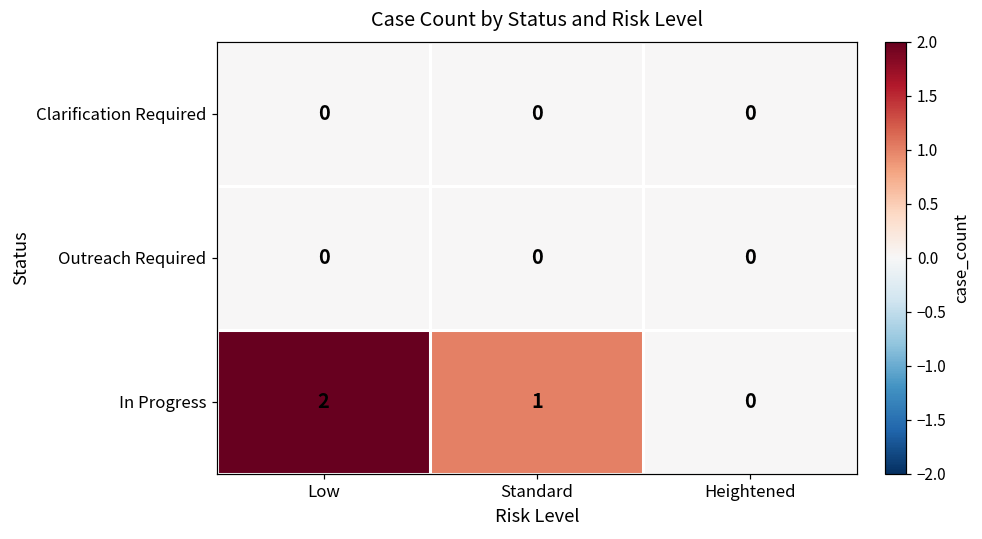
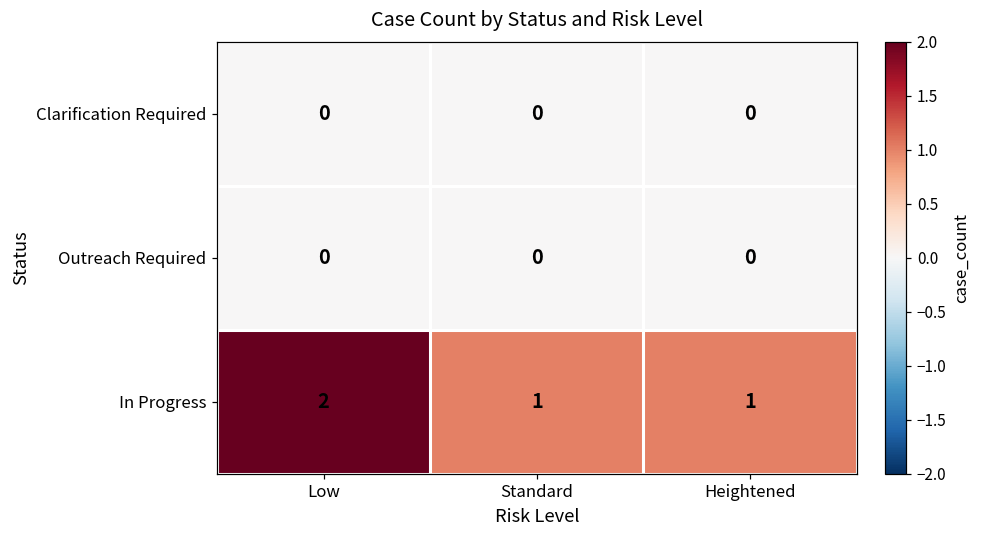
  {
    "Clarification Required": {
      "Low": 0,
      "Standard": 0,
      "Heightened": 0
    },
    "Outreach Required": {
      "Low": 0,
      "Standard": 0,
      "Heightened": 0
    },
    "In Progress": {
      "Low": 2,
      "Standard": 1,
-     "Heightened": 0
+     "Heightened": 1
    }
  }
